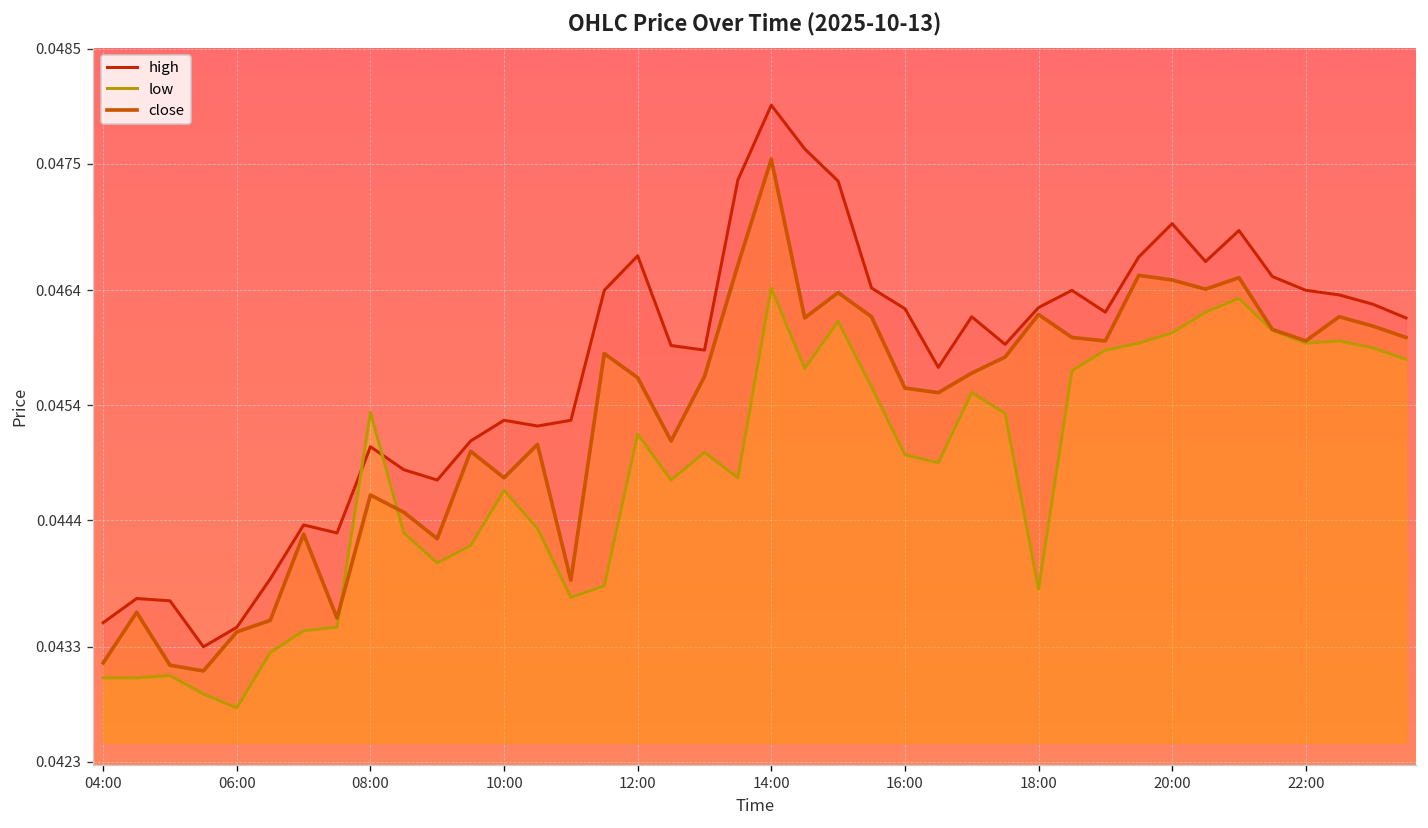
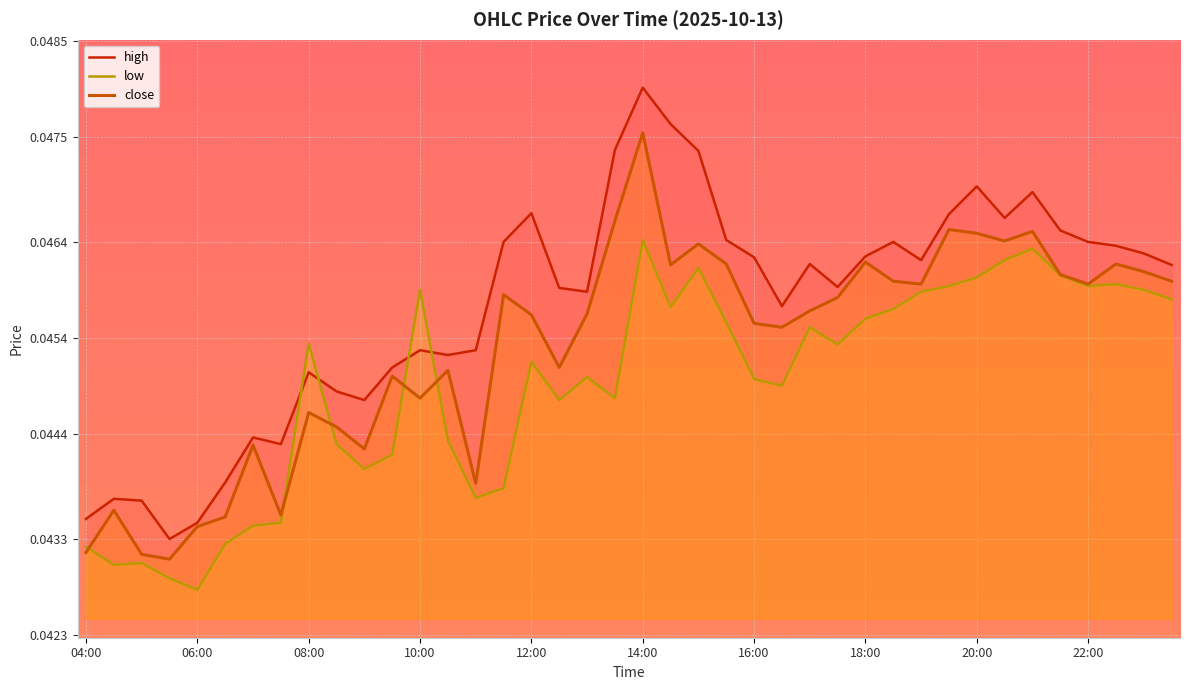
  {
    "low": {
-     "04:00": 0.0430,
+     "04:00": 0.0432,
      "06:00": 0.0428,
      "08:00": 0.0453,
-     "10:00": 0.0447,
+     "10:00": 0.0459,
      "12:00": 0.0452,
      "14:00": 0.0464,
      "16:00": 0.0450,
-     "18:00": 0.0438,
+     "18:00": 0.0456,
      "20:00": 0.0460
    }
  }
